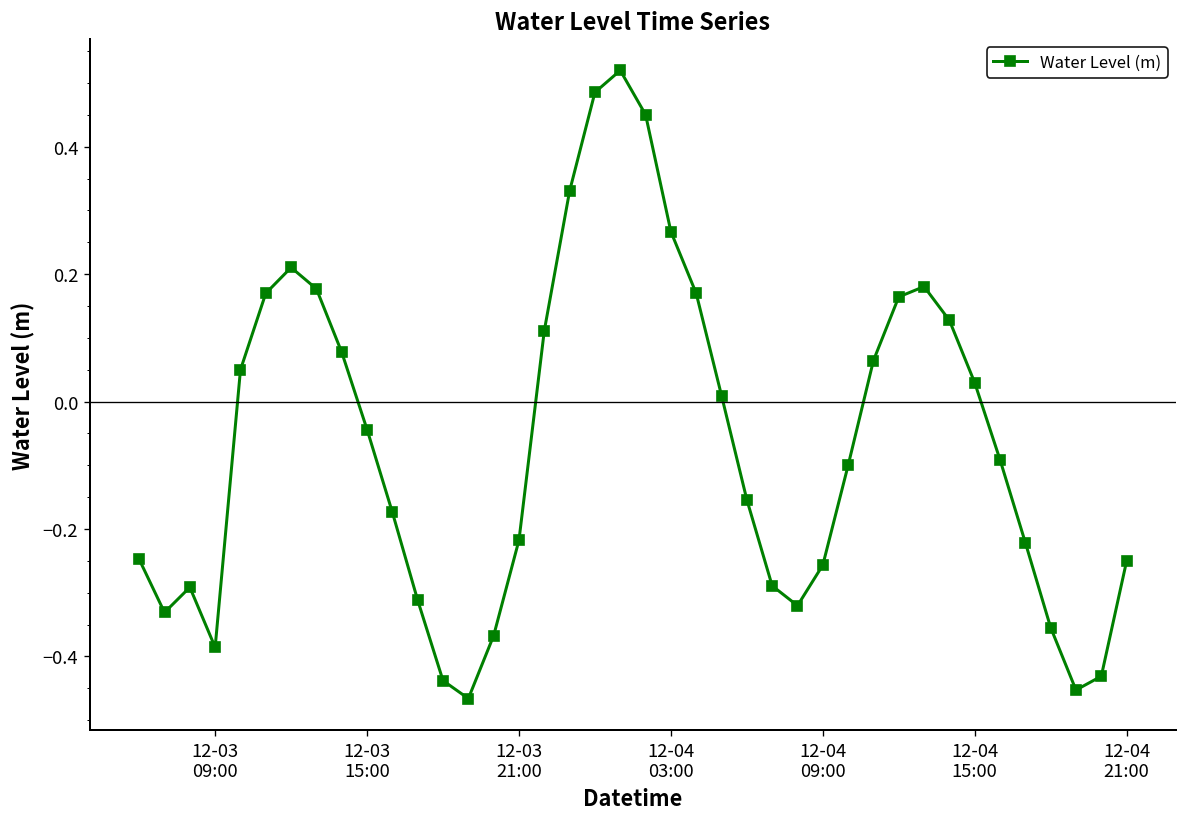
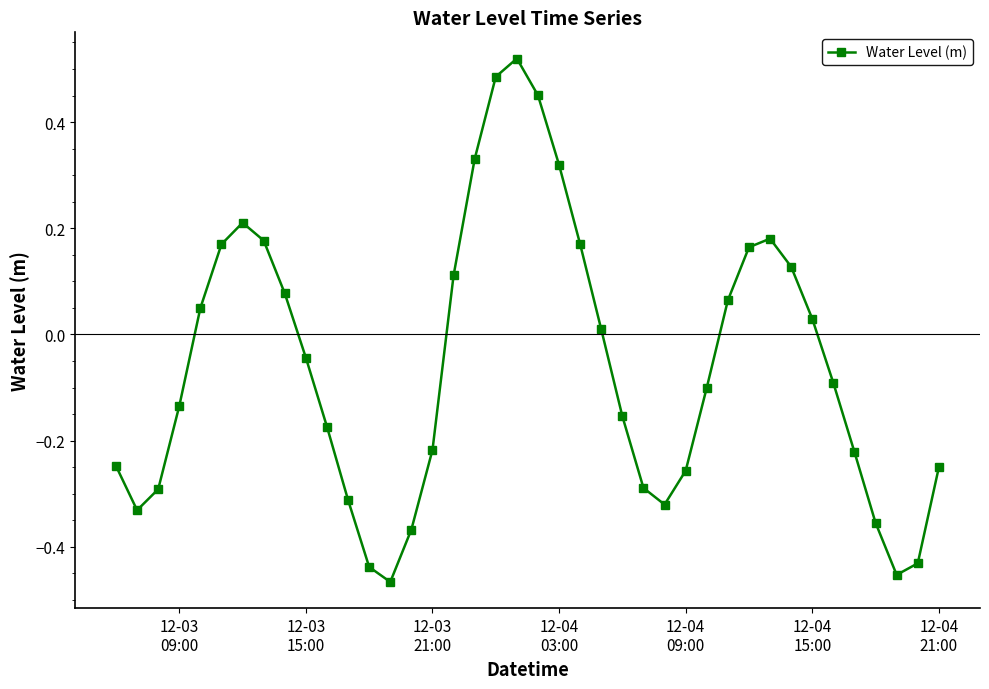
  {
-   "12-03 09:00": -0.39,
+   "12-03 09:00": -0.13,
    "12-03 15:00": -0.04,
    "12-03 21:00": -0.22,
-   "12-04 03:00": 0.27,
+   "12-04 03:00": 0.32,
    "12-04 09:00": -0.26,
    "12-04 15:00": 0.03,
    "12-04 21:00": -0.25
  }
